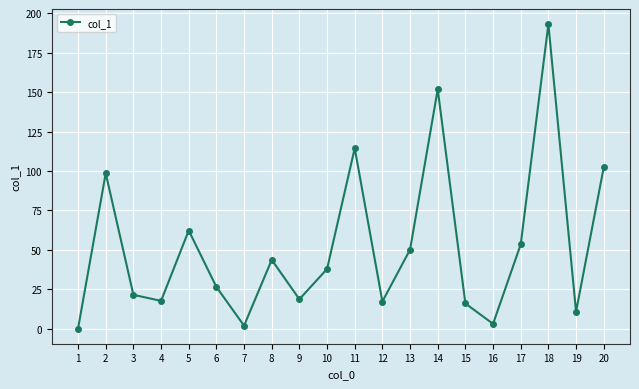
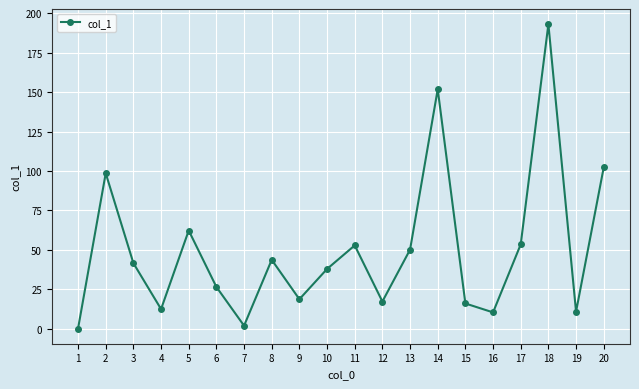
  {
    "1": 0,
    "2": 99,
-   "3": 21,
-   "4": 18,
+   "3": 42,
+   "4": 12,
    "5": 62,
    "6": 26,
    "7": 2,
    "8": 44,
    "9": 19,
    "10": 38,
-   "11": 114,
+   "11": 53,
    "12": 17,
    "13": 50,
    "14": 152,
    "15": 16,
-   "16": 3,
+   "16": 10,
    "17": 53,
    "18": 193,
    "19": 11,
    "20": 102
  }
